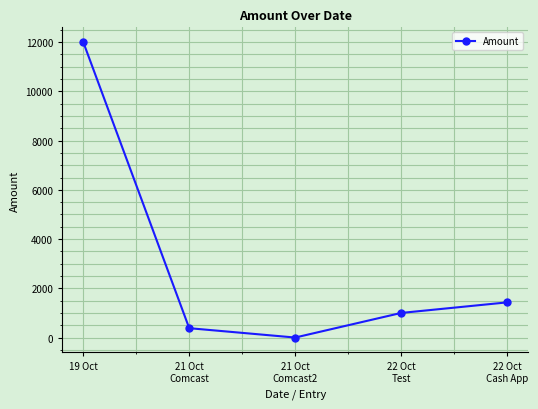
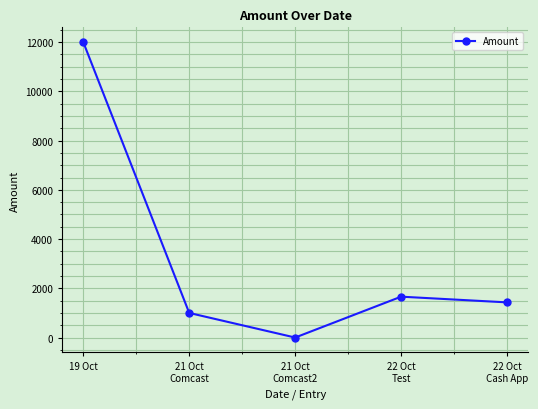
  {
    "19 Oct": 12000,
-   "21 Oct Comcast": 400,
+   "21 Oct Comcast": 1000,
    "21 Oct Comcast2": 0,
-   "22 Oct Test": 1000,
+   "22 Oct Test": 1700,
    "22 Oct Cash App": 1400
  }
